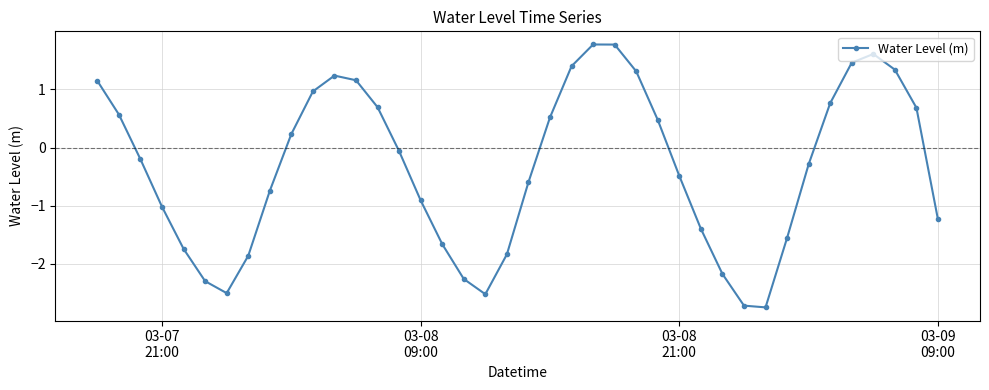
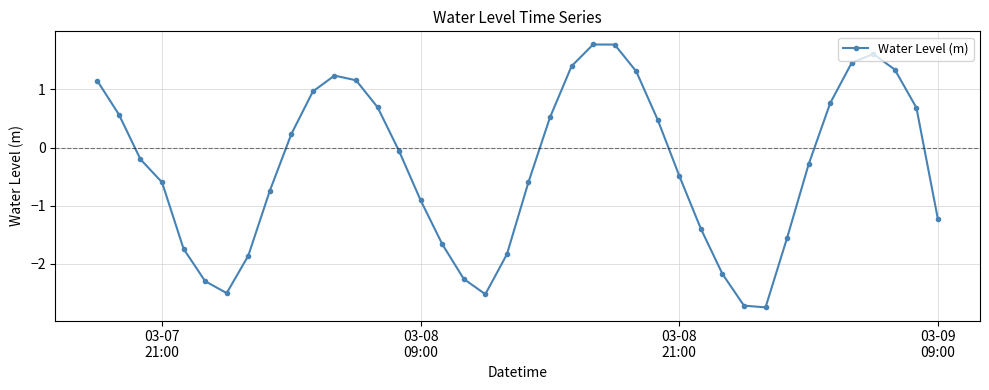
  {
-   "03-07 21:00": -1.0,
+   "03-07 21:00": -0.6,
    "03-08 09:00": -0.9,
    "03-08 21:00": -0.5,
    "03-09 09:00": -1.2
  }
